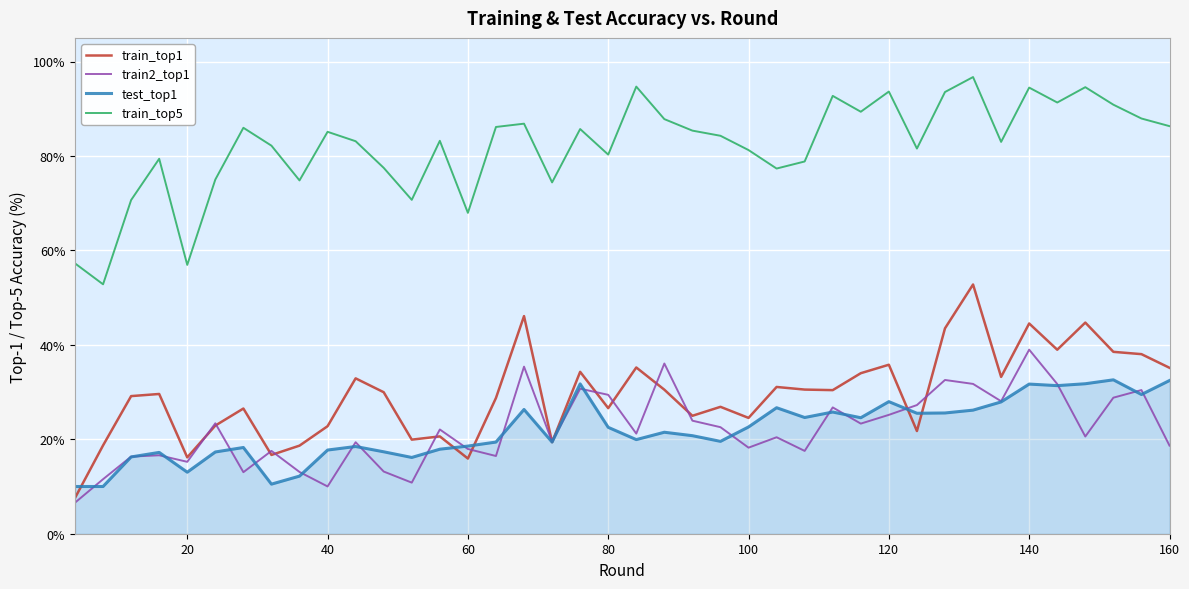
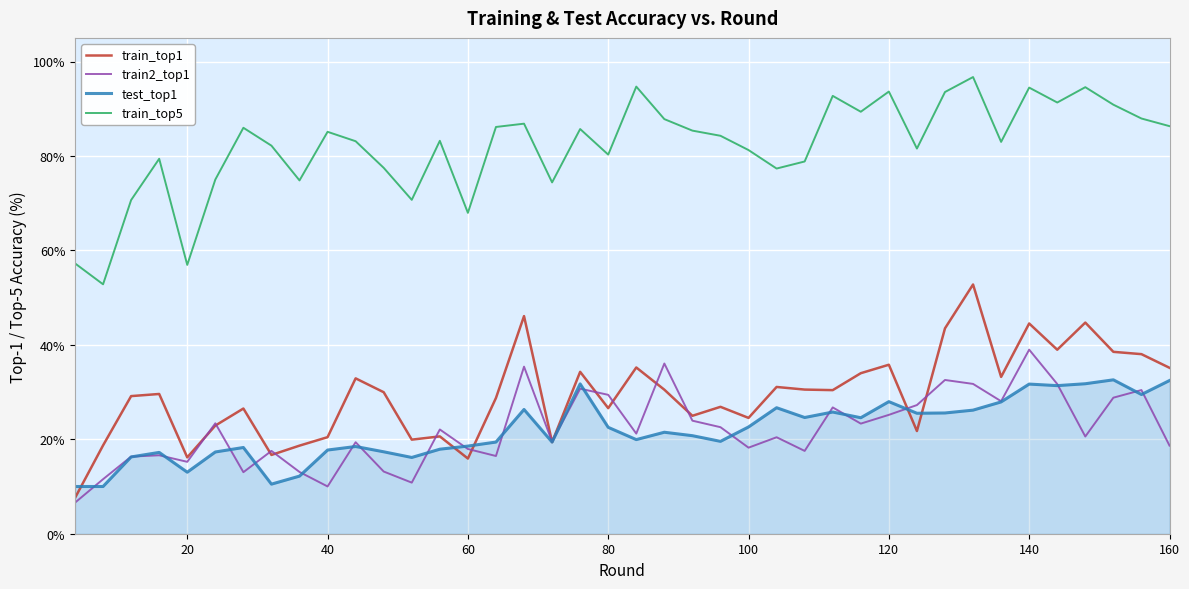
  {
    "train_top1": {
      "20": "16%",
-     "40": "23%",
+     "40": "20%",
      "60": "16%",
      "80": "27%",
      "100": "25%",
      "120": "36%",
      "140": "45%",
      "160": "35%"
    },
    "train2_top1": {
      "20": "15%",
      "40": "10%",
      "60": "18%",
      "80": "29%",
      "100": "18%",
      "120": "25%",
      "140": "39%",
      "160": "19%"
    },
    "test_top1": {
      "20": "13%",
      "40": "18%",
      "60": "19%",
      "80": "23%",
      "100": "23%",
      "120": "28%",
      "140": "32%",
      "160": "32%"
    },
    "train_top5": {
      "20": "57%",
      "40": "85%",
      "60": "68%",
      "80": "80%",
      "100": "81%",
      "120": "94%",
      "140": "94%",
      "160": "86%"
    }
  }
